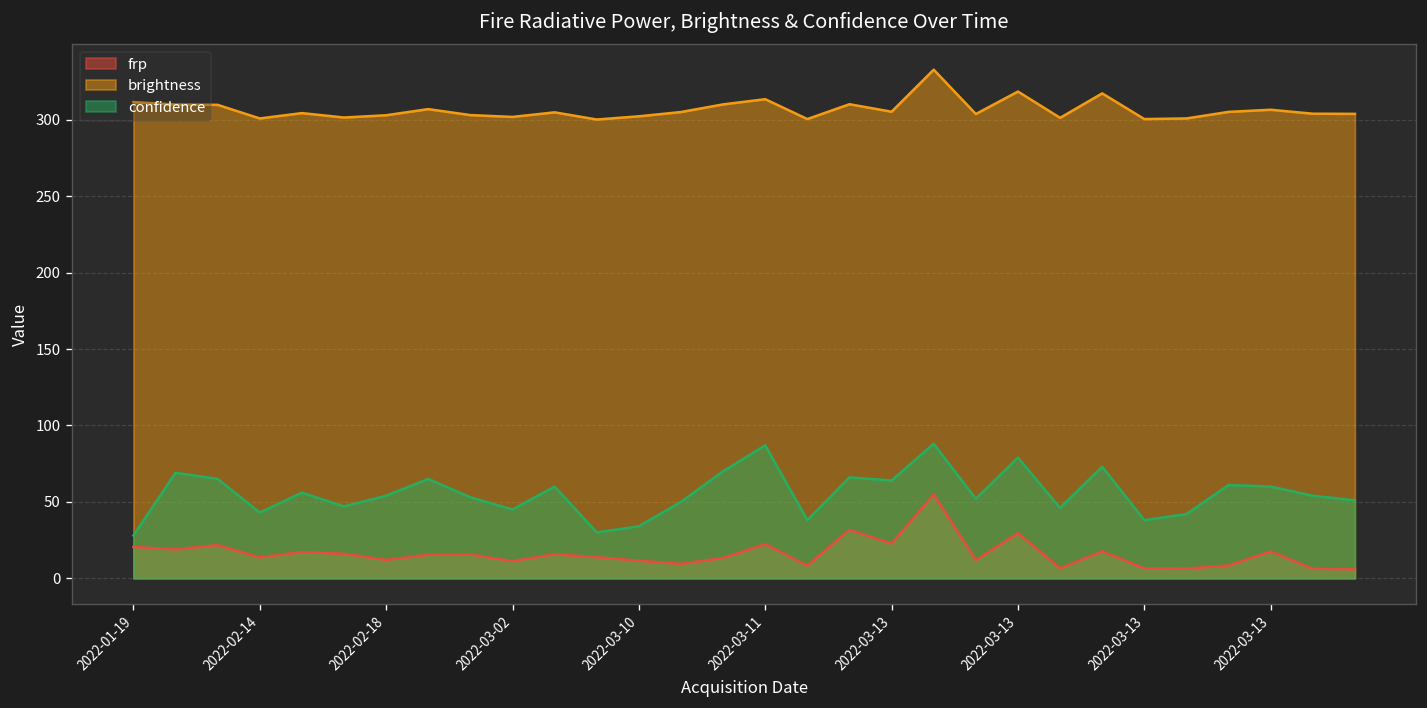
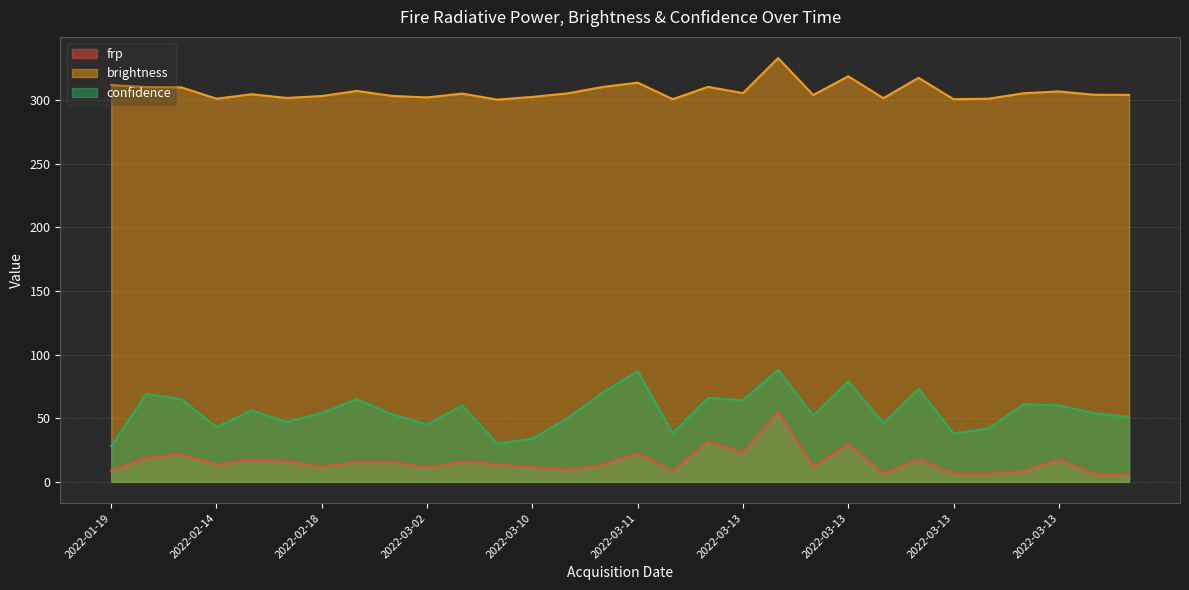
  {
    "frp": {
-     "2022-01-19": 21
+     "2022-01-19": 9
    },
    "confidence": {
      "2022-01-19": 28
    }
  }
